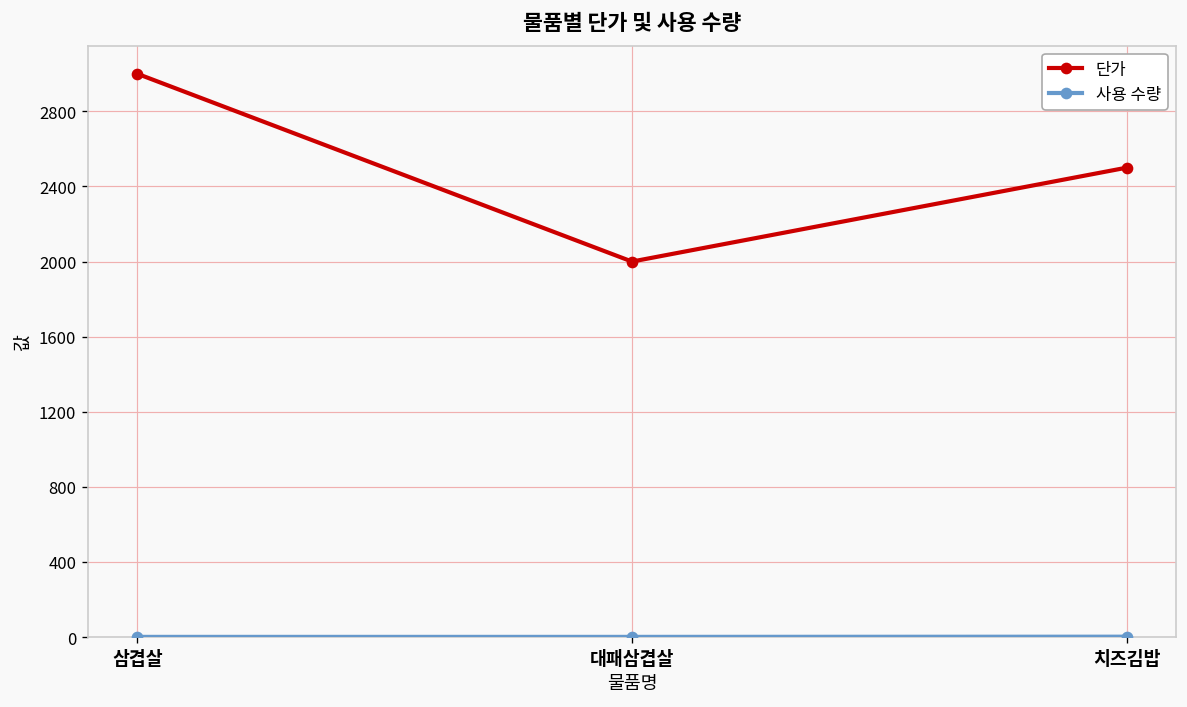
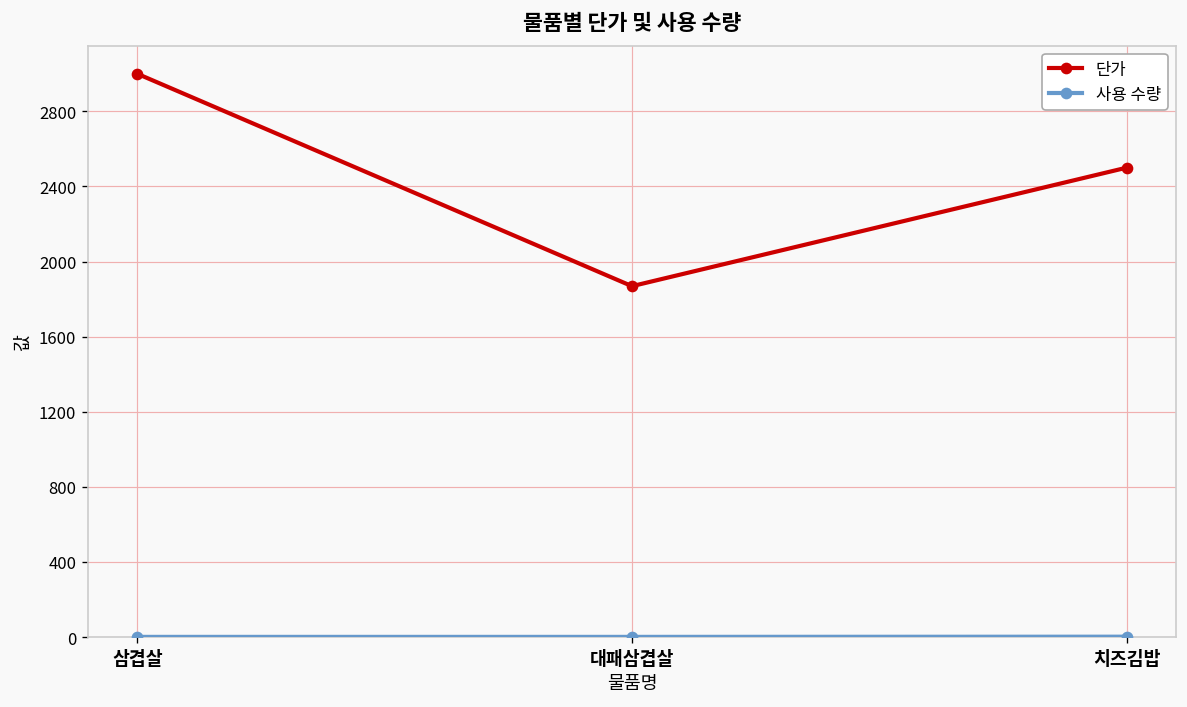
  {
    "단가": {
      "삼겹살": 3000,
-     "대패삼겹살": 2000,
+     "대패삼겹살": 1870,
      "치즈김밥": 2500
    },
    "사용 수량": {
      "삼겹살": 0,
      "대패삼겹살": 0,
      "치즈김밥": 0
    }
  }
